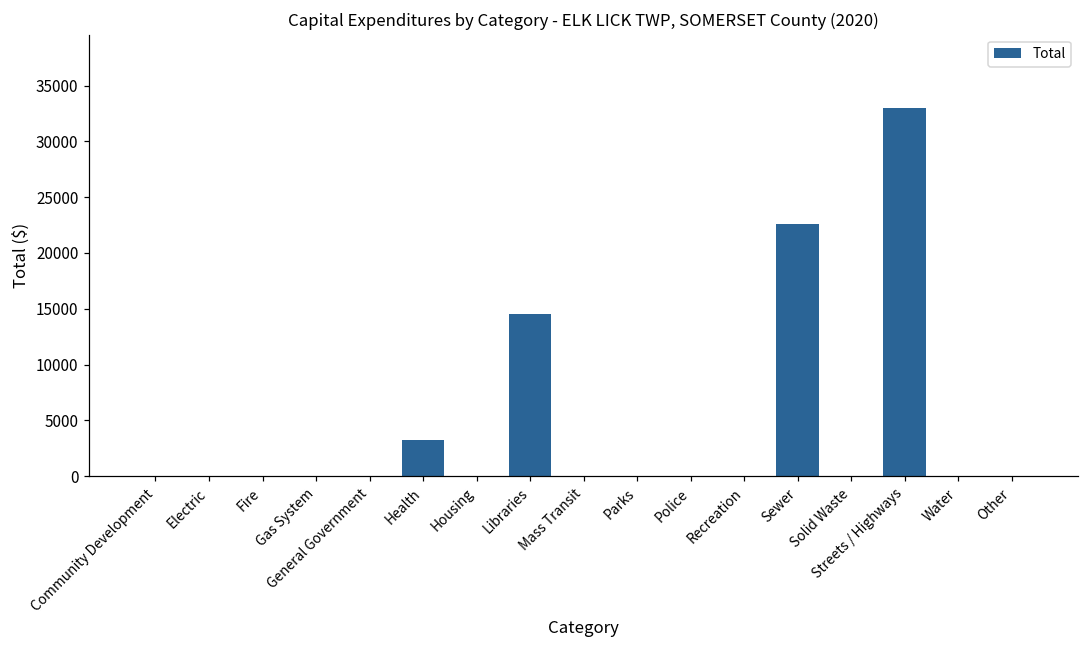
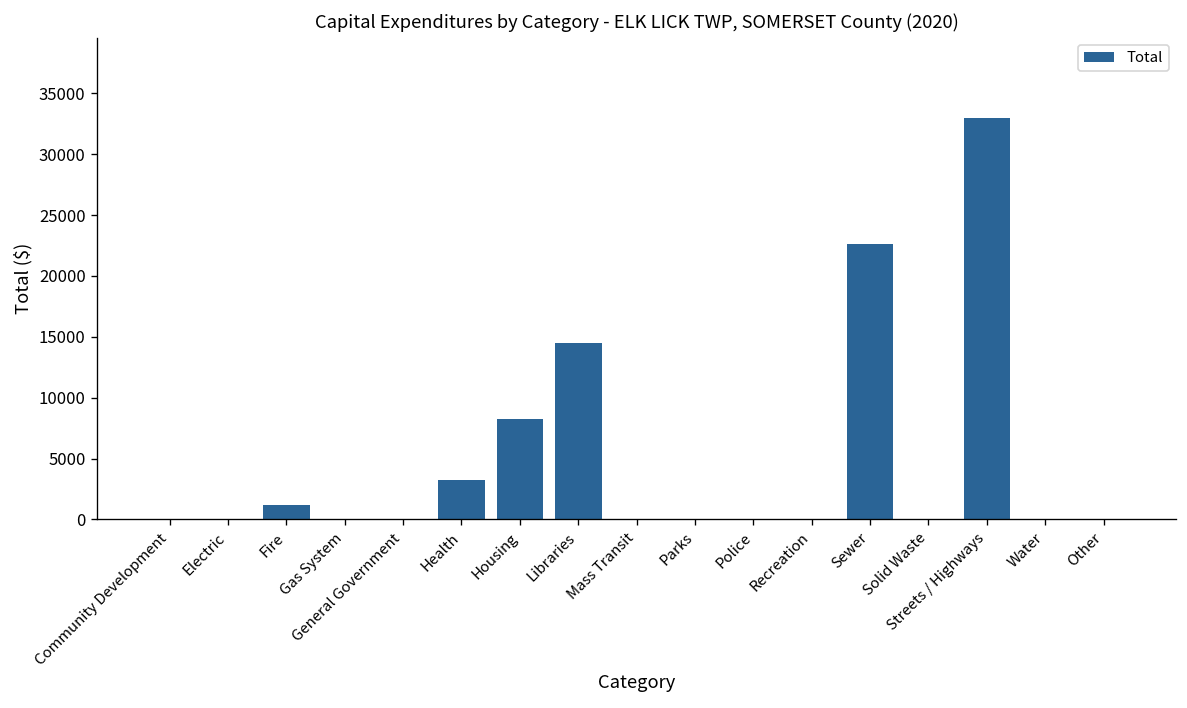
  {
    "Community Development": 0,
    "Electric": 0,
-   "Fire": 0,
+   "Fire": 1200,
    "Gas System": 0,
    "General Government": 0,
    "Health": 3200,
-   "Housing": 0,
+   "Housing": 8200,
    "Libraries": 14500,
    "Mass Transit": 0,
    "Parks": 0,
    "Police": 0,
    "Recreation": 0,
    "Sewer": 22600,
    "Solid Waste": 0,
    "Streets / Highways": 33000,
    "Water": 0,
    "Other": 0
  }
